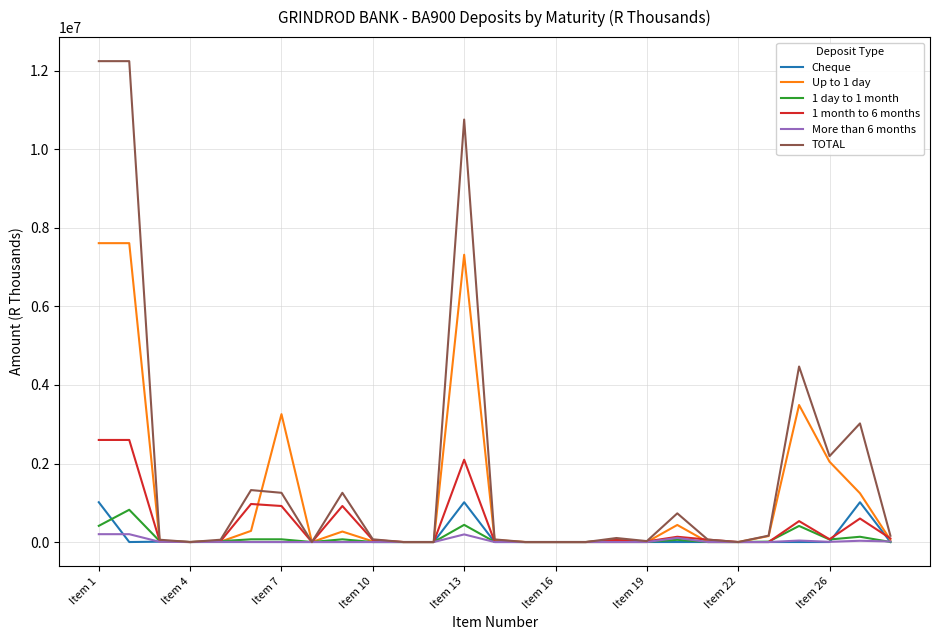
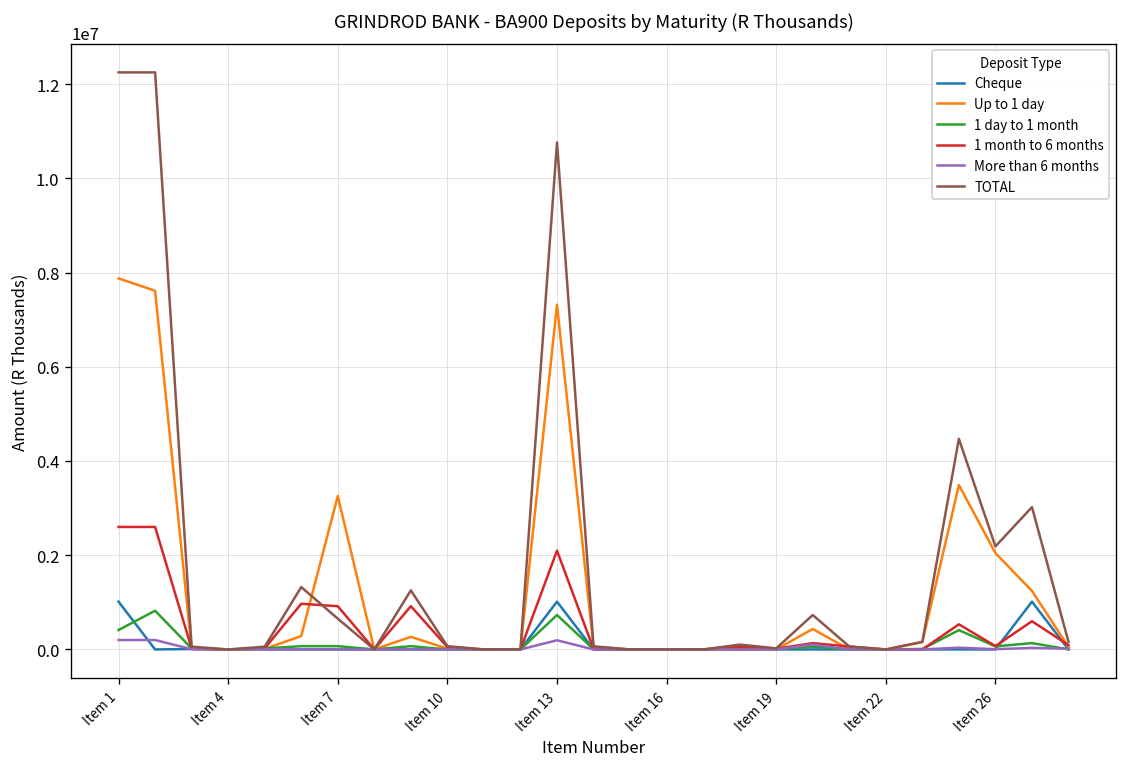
  {
    "Cheque": {
      "Item 1": 1000000,
      "Item 13": 1000000
    },
    "Up to 1 day": {
-     "Item 1": 7600000,
+     "Item 1": 7900000,
      "Item 7": 3300000,
      "Item 13": 7300000,
      "Item 26": 2000000
    },
    "1 day to 1 month": {
      "Item 1": 400000,
      "Item 7": 100000,
-     "Item 13": 400000
+     "Item 13": 700000
    },
    "1 month to 6 months": {
      "Item 1": 2600000,
      "Item 7": 900000,
      "Item 13": 2100000
    },
    "More than 6 months": {
      "Item 1": 200000,
      "Item 13": 200000
    },
    "TOTAL": {
      "Item 1": 12200000,
-     "Item 7": 1300000,
+     "Item 7": 700000,
      "Item 13": 10800000,
      "Item 26": 2200000
    }
  }
